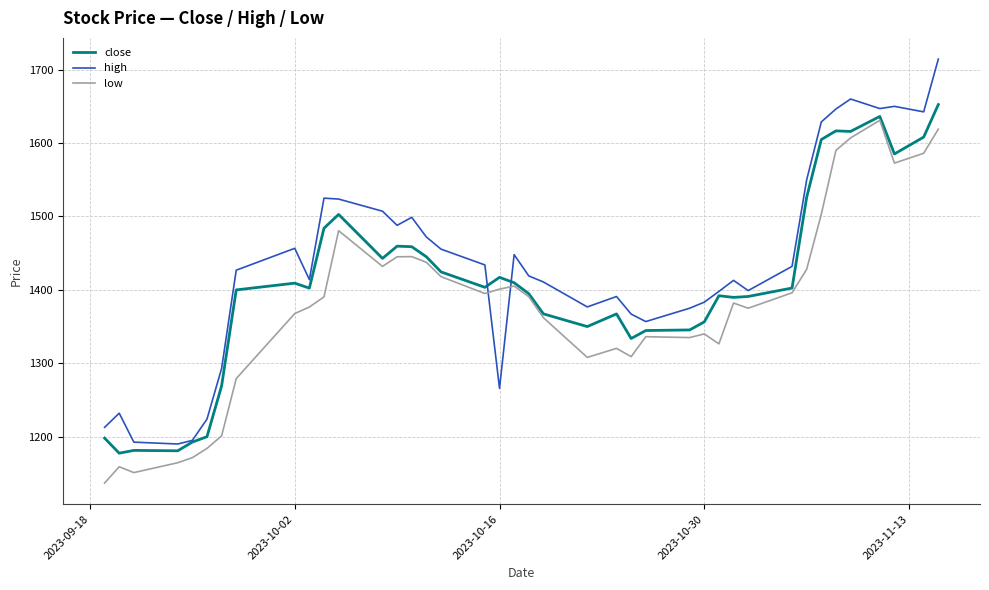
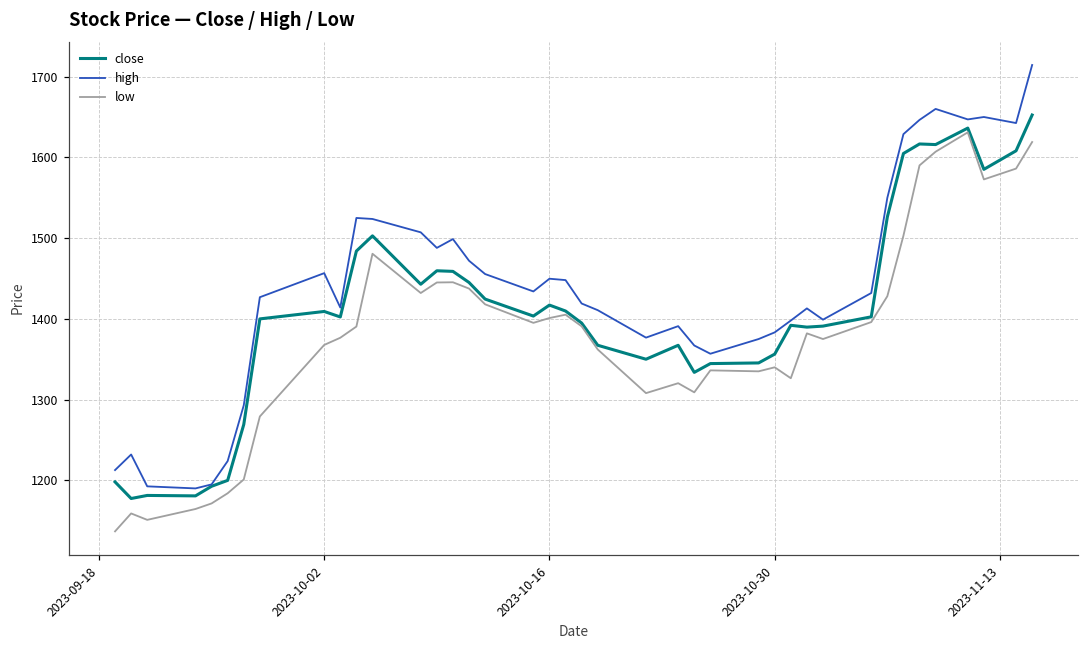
  {
    "close": {
      "2023-10-02": 1410,
      "2023-10-16": 1420,
      "2023-10-30": 1360
    },
    "high": {
      "2023-10-02": 1460,
-     "2023-10-16": 1270,
+     "2023-10-16": 1450,
      "2023-10-30": 1380
    },
    "low": {
      "2023-10-02": 1370,
      "2023-10-16": 1400,
      "2023-10-30": 1340
    }
  }
